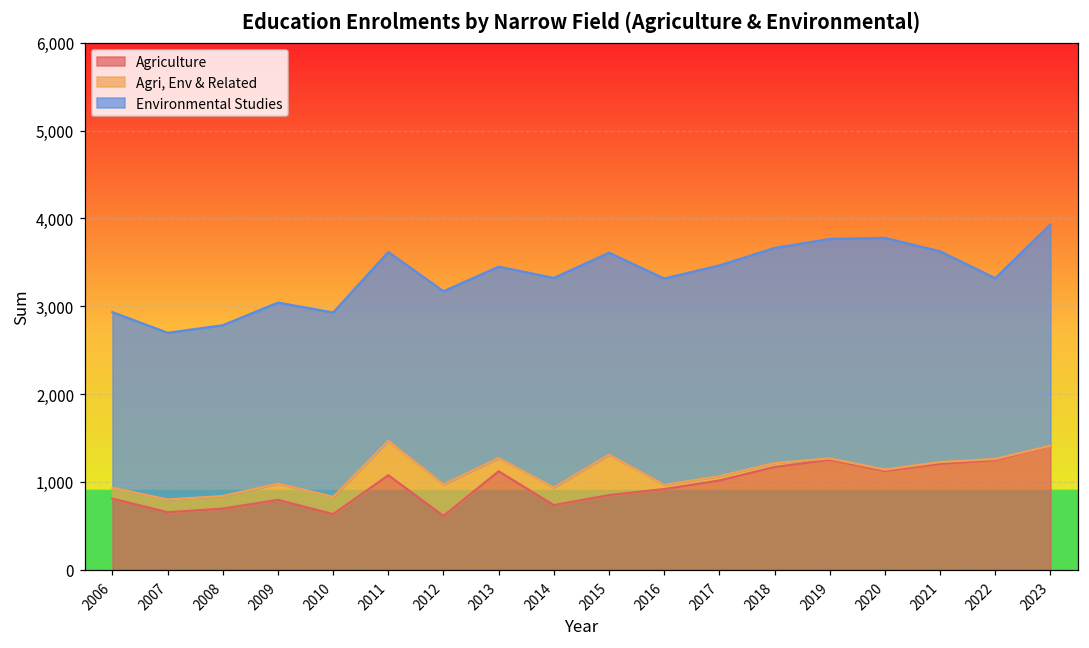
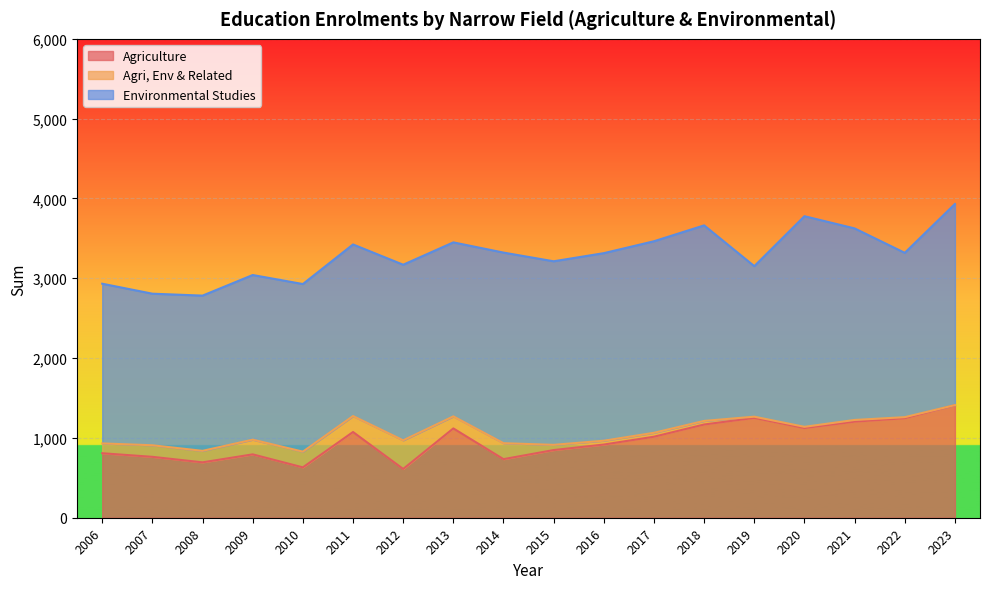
  {
    "Agriculture": {
      "2006": "800",
-     "2007": "700",
+     "2007": "800",
      "2008": "700",
      "2009": "800",
      "2010": "600",
      "2011": "1,100",
      "2012": "600",
      "2013": "1,100",
      "2014": "700",
      "2015": "800",
      "2016": "900",
      "2017": "1,000",
      "2018": "1,200"
    },
    "Agri, Env & Related": {
      "2006": "100",
      "2007": "100",
      "2008": "100",
      "2009": "200",
      "2010": "200",
-     "2011": "400",
+     "2011": "200",
      "2012": "400",
      "2013": "200",
      "2014": "200",
-     "2015": "500",
+     "2015": "100",
      "2016": "0",
      "2017": "0",
      "2018": "0"
    },
    "Environmental Studies": {
      "2006": "2,000",
      "2007": "1,900",
      "2008": "1,900",
      "2009": "2,100",
      "2010": "2,100",
      "2011": "2,200",
      "2012": "2,200",
      "2013": "2,200",
      "2014": "2,400",
      "2015": "2,300",
      "2016": "2,400",
      "2017": "2,400",
      "2018": "2,500",
-     "2019": "2,500",
+     "2019": "1,900",
      "2020": "2,600",
      "2021": "2,400",
      "2022": "2,100",
      "2023": "2,500"
    }
  }
